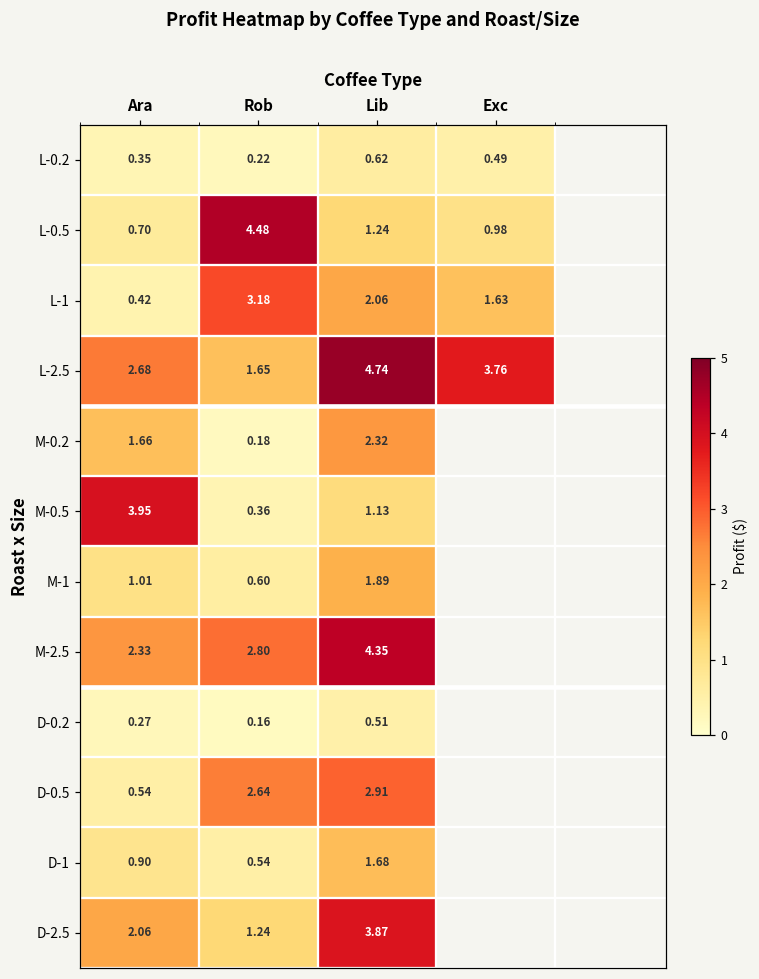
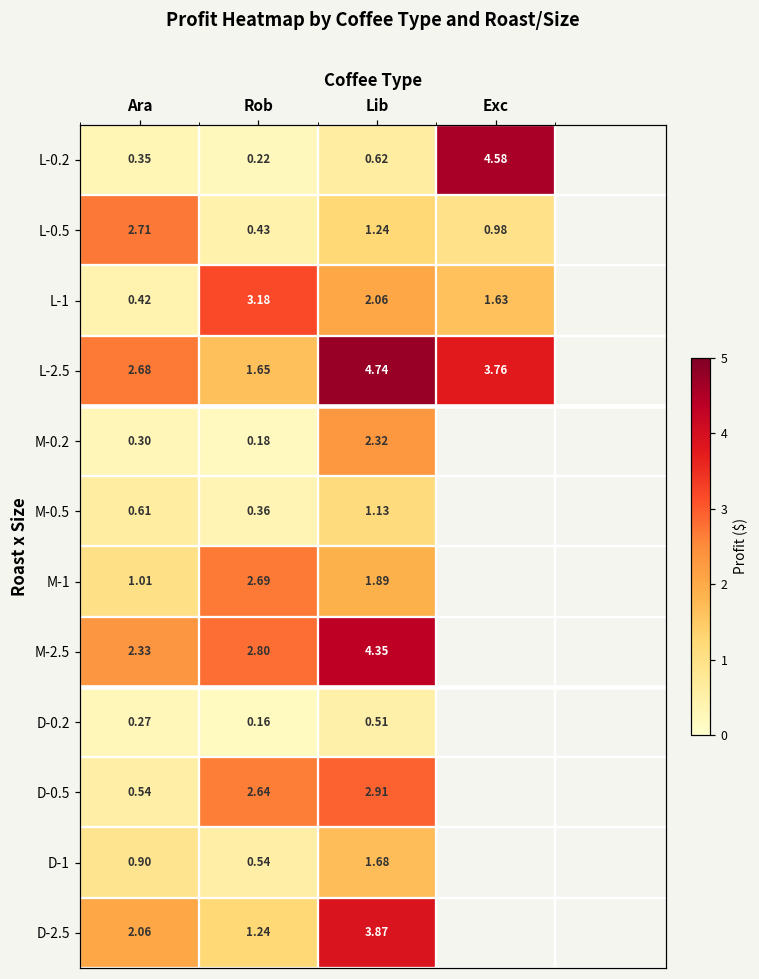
  {
    "L-0.2": {
      "Ara": 0.35,
      "Rob": 0.22,
      "Lib": 0.62,
-     "Exc": 0.49
+     "Exc": 4.58
    },
    "L-0.5": {
-     "Ara": 0.70,
-     "Rob": 4.48,
+     "Ara": 2.71,
+     "Rob": 0.43,
      "Lib": 1.24,
      "Exc": 0.98
    },
    "L-1": {
      "Ara": 0.42,
      "Rob": 3.18,
      "Lib": 2.06,
      "Exc": 1.63
    },
    "L-2.5": {
      "Ara": 2.68,
      "Rob": 1.65,
      "Lib": 4.74,
      "Exc": 3.76
    },
    "M-0.2": {
-     "Ara": 1.66,
+     "Ara": 0.30,
      "Rob": 0.18,
      "Lib": 2.32
    },
    "M-0.5": {
-     "Ara": 3.95,
+     "Ara": 0.61,
      "Rob": 0.36,
      "Lib": 1.13
    },
    "M-1": {
      "Ara": 1.01,
-     "Rob": 0.60,
+     "Rob": 2.69,
      "Lib": 1.89
    },
    "M-2.5": {
      "Ara": 2.33,
      "Rob": 2.80,
      "Lib": 4.35
    },
    "D-0.2": {
      "Ara": 0.27,
      "Rob": 0.16,
      "Lib": 0.51
    },
    "D-0.5": {
      "Ara": 0.54,
      "Rob": 2.64,
      "Lib": 2.91
    },
    "D-1": {
      "Ara": 0.90,
      "Rob": 0.54,
      "Lib": 1.68
    },
    "D-2.5": {
      "Ara": 2.06,
      "Rob": 1.24,
      "Lib": 3.87
    }
  }
